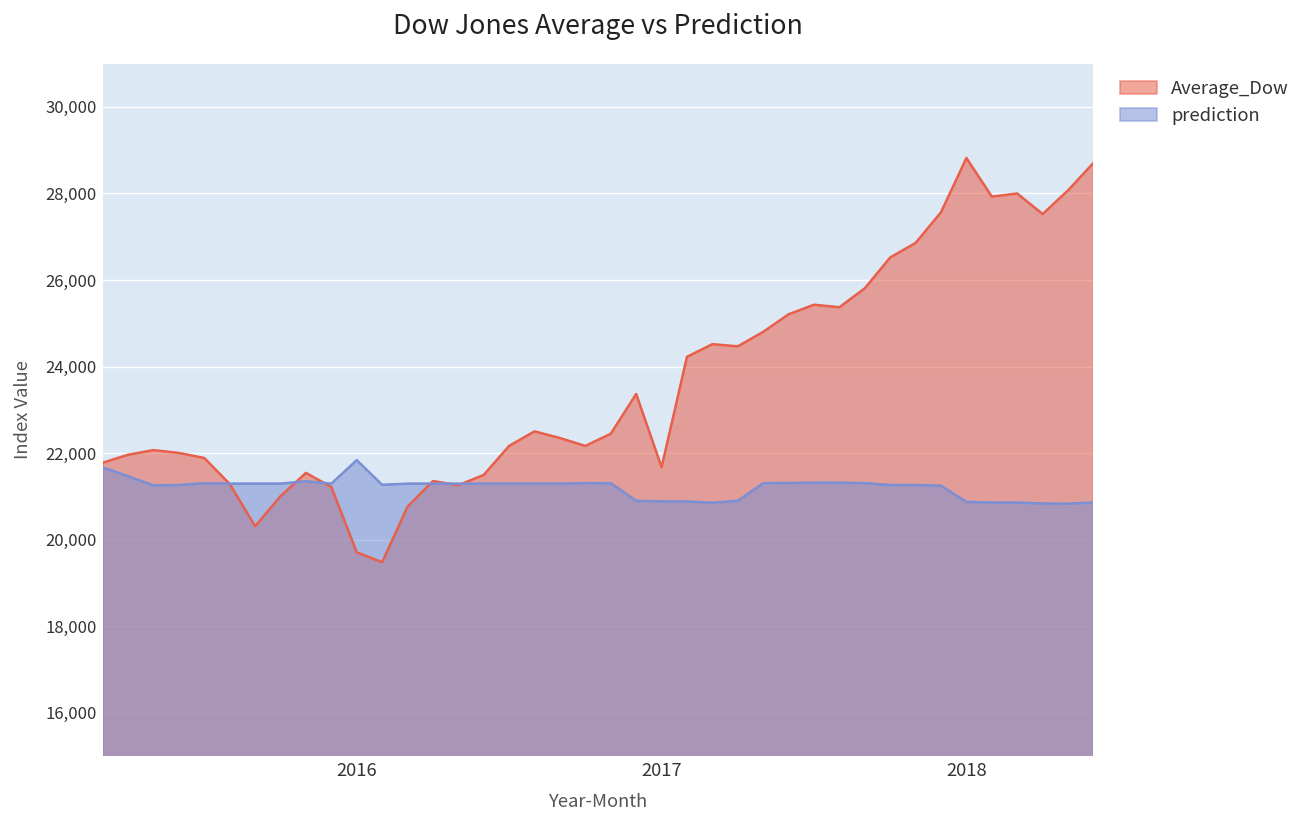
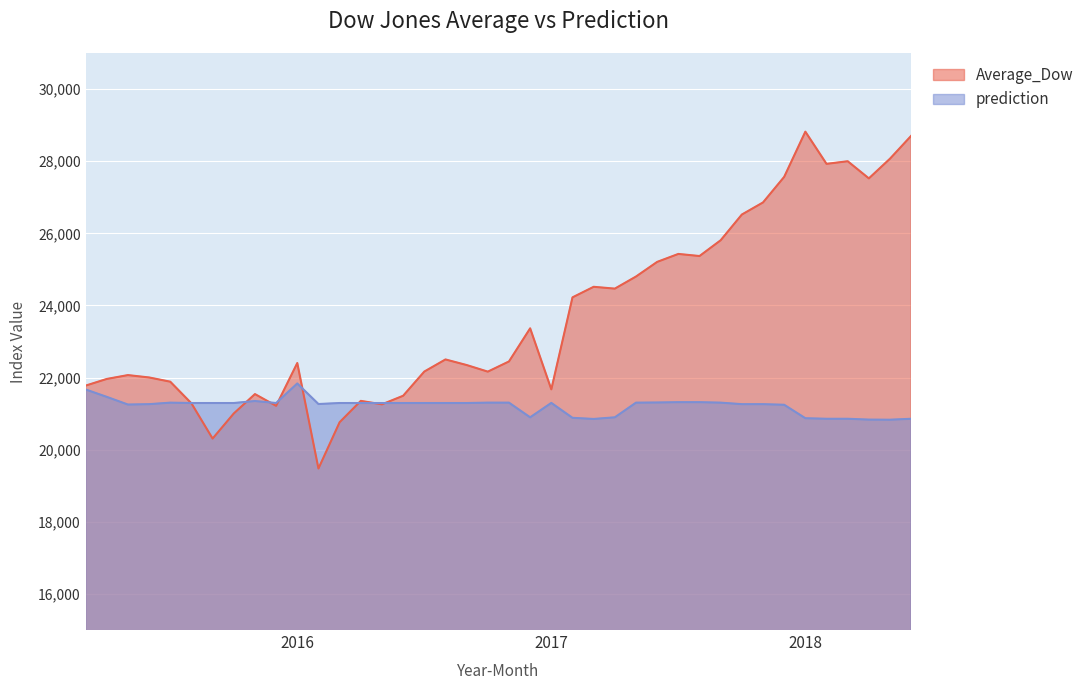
  {
    "Average_Dow": {
-     "2016": "19,700",
+     "2016": "22,400",
      "2017": "21,700",
      "2018": "28,800"
    },
    "prediction": {
      "2016": "21,800",
-     "2017": "20,900",
+     "2017": "21,300",
      "2018": "20,900"
    }
  }
